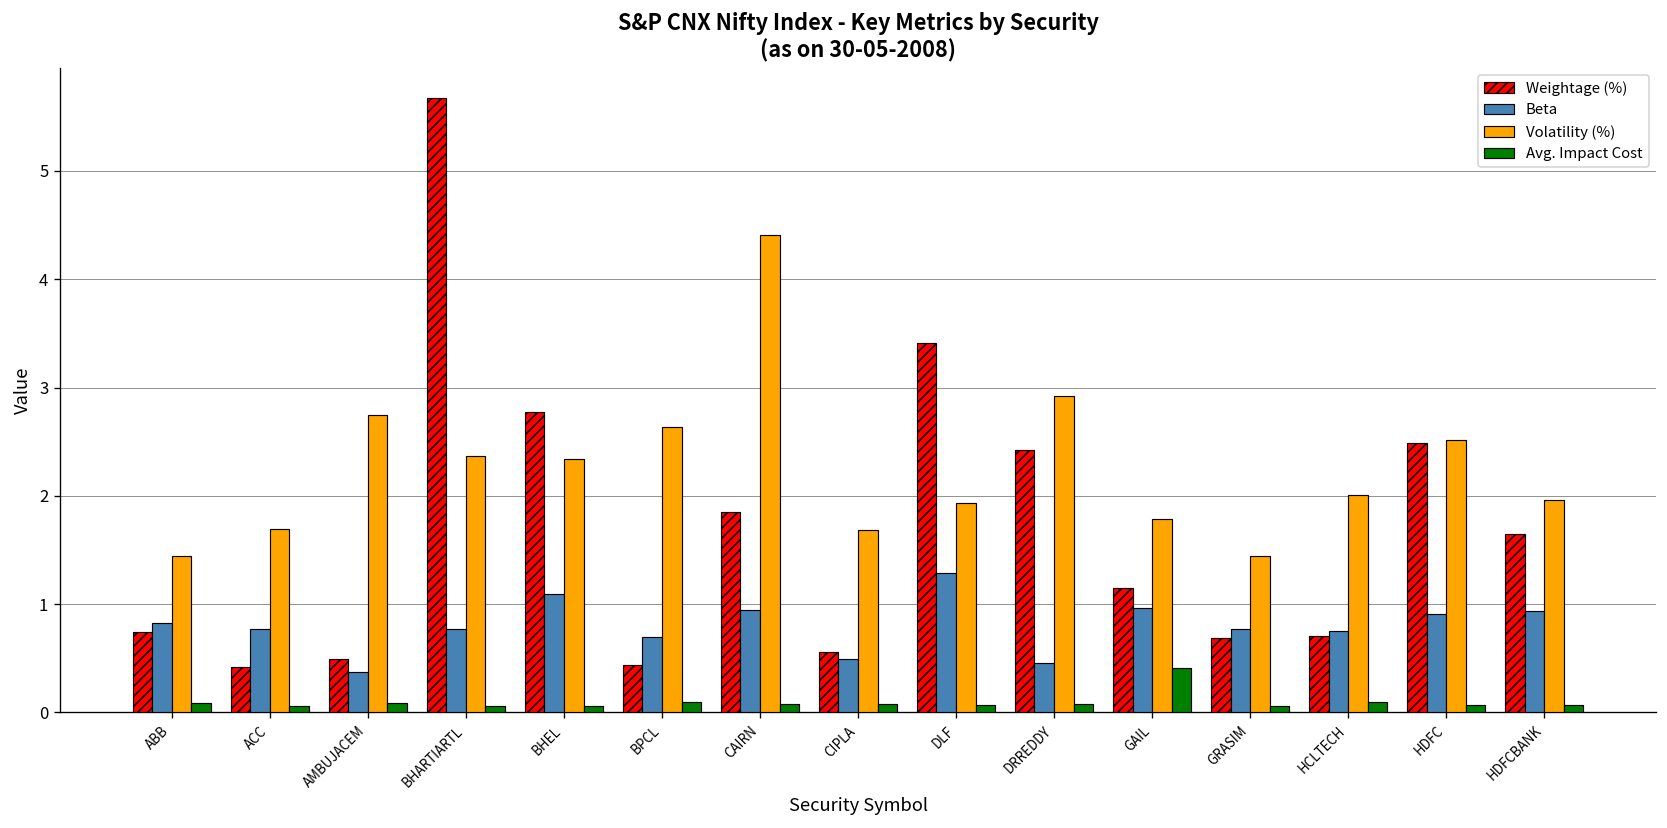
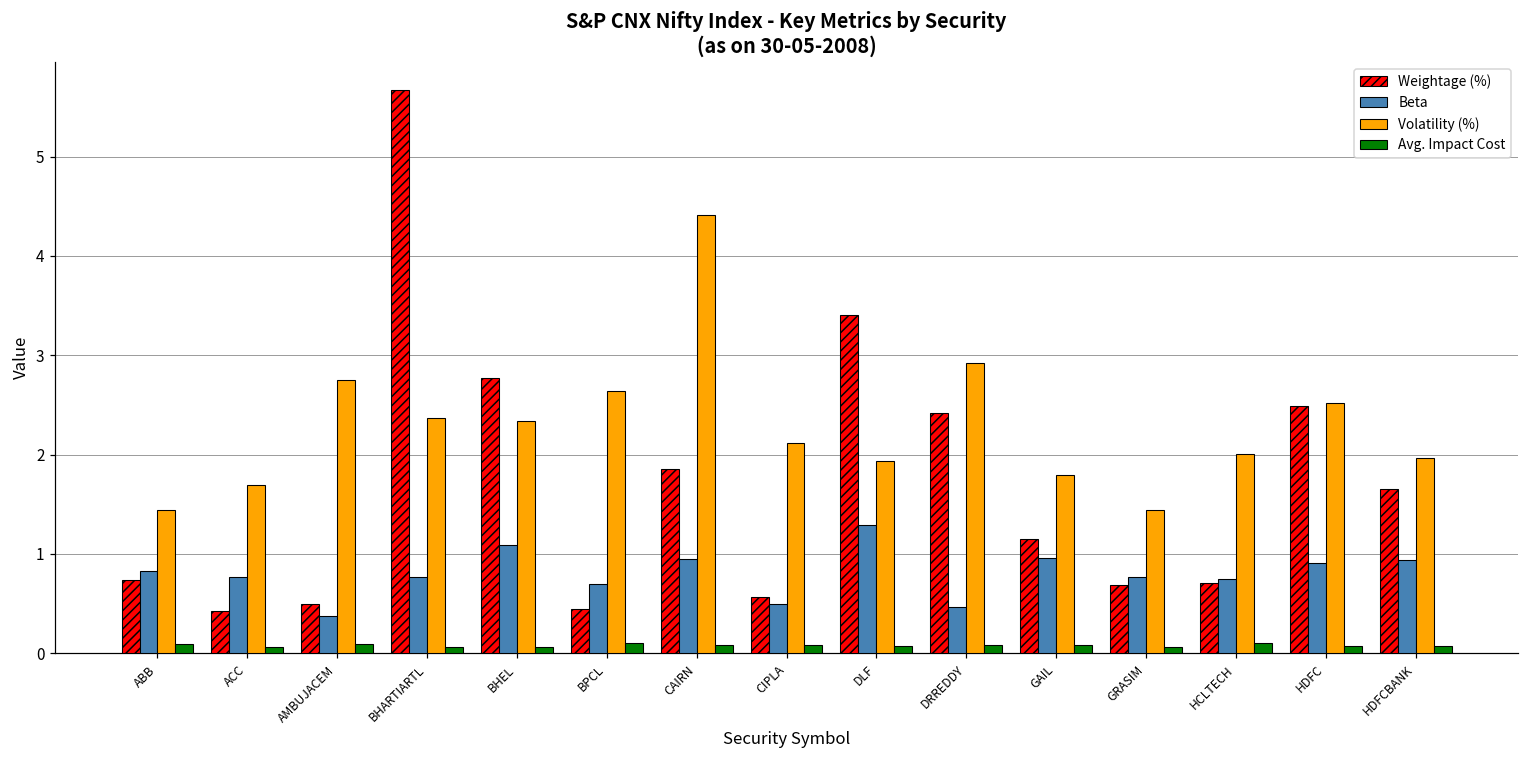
  {
    "Weightage (%)": {
      "ABB": 0.7,
      "ACC": 0.4,
      "AMBUJACEM": 0.5,
      "BHARTIARTL": 5.7,
      "BHEL": 2.8,
      "BPCL": 0.4,
      "CAIRN": 1.9,
      "CIPLA": 0.6,
      "DLF": 3.4,
      "DRREDDY": 2.4,
      "GAIL": 1.2,
      "GRASIM": 0.7,
      "HCLTECH": 0.7,
      "HDFC": 2.5,
      "HDFCBANK": 1.7
    },
    "Beta": {
      "ABB": 0.8,
      "ACC": 0.8,
      "AMBUJACEM": 0.4,
      "BHARTIARTL": 0.8,
      "BHEL": 1.1,
      "BPCL": 0.7,
      "CAIRN": 1.0,
      "CIPLA": 0.5,
      "DLF": 1.3,
      "DRREDDY": 0.5,
      "GAIL": 1.0,
      "GRASIM": 0.8,
      "HCLTECH": 0.8,
      "HDFC": 0.9,
      "HDFCBANK": 0.9
    },
    "Volatility (%)": {
      "ABB": 1.4,
      "ACC": 1.7,
      "AMBUJACEM": 2.8,
      "BHARTIARTL": 2.4,
      "BHEL": 2.3,
      "BPCL": 2.6,
      "CAIRN": 4.4,
-     "CIPLA": 1.7,
+     "CIPLA": 2.1,
      "DLF": 1.9,
      "DRREDDY": 2.9,
      "GAIL": 1.8,
      "GRASIM": 1.4,
      "HCLTECH": 2.0,
      "HDFC": 2.5,
      "HDFCBANK": 2.0
    },
    "Avg. Impact Cost": {
      "ABB": 0.1,
      "ACC": 0.1,
      "AMBUJACEM": 0.1,
      "BHARTIARTL": 0.1,
      "BHEL": 0.1,
      "BPCL": 0.1,
      "CAIRN": 0.1,
      "CIPLA": 0.1,
      "DLF": 0.1,
      "DRREDDY": 0.1,
-     "GAIL": 0.4,
+     "GAIL": 0.1,
      "GRASIM": 0.1,
      "HCLTECH": 0.1,
      "HDFC": 0.1,
      "HDFCBANK": 0.1
    }
  }
